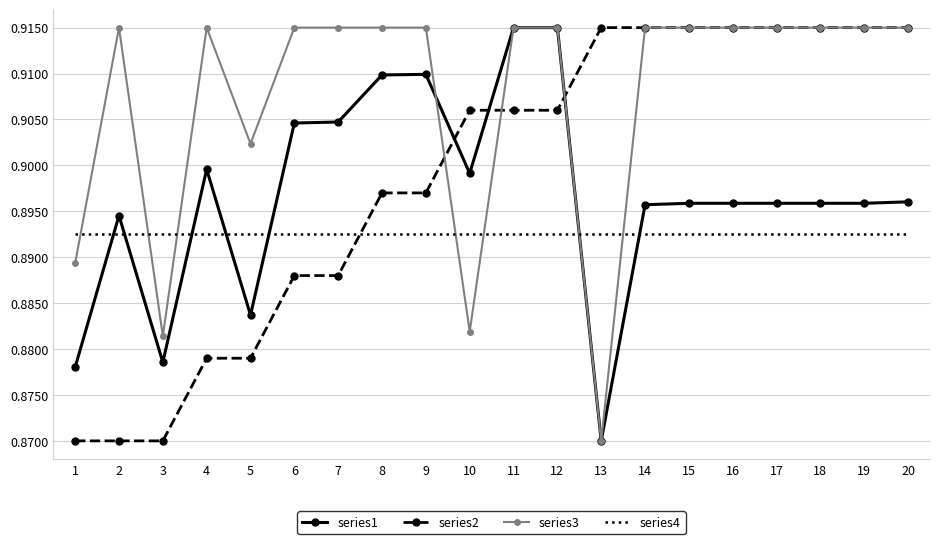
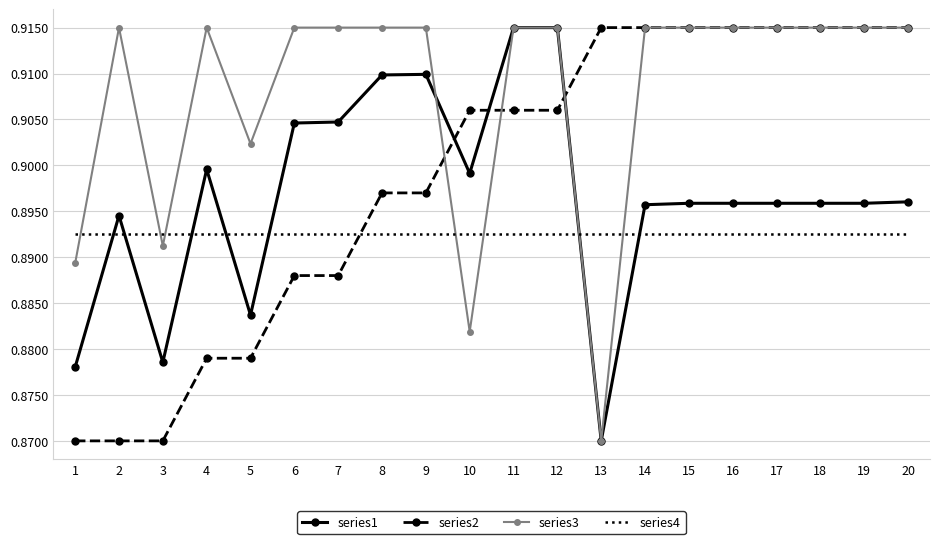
  {
    "series3": {
      "1": 0.889,
      "2": 0.915,
-     "3": 0.881,
+     "3": 0.891,
      "4": 0.915,
      "5": 0.902,
      "6": 0.915,
      "7": 0.915,
      "8": 0.915,
      "9": 0.915,
      "10": 0.882
    }
  }
